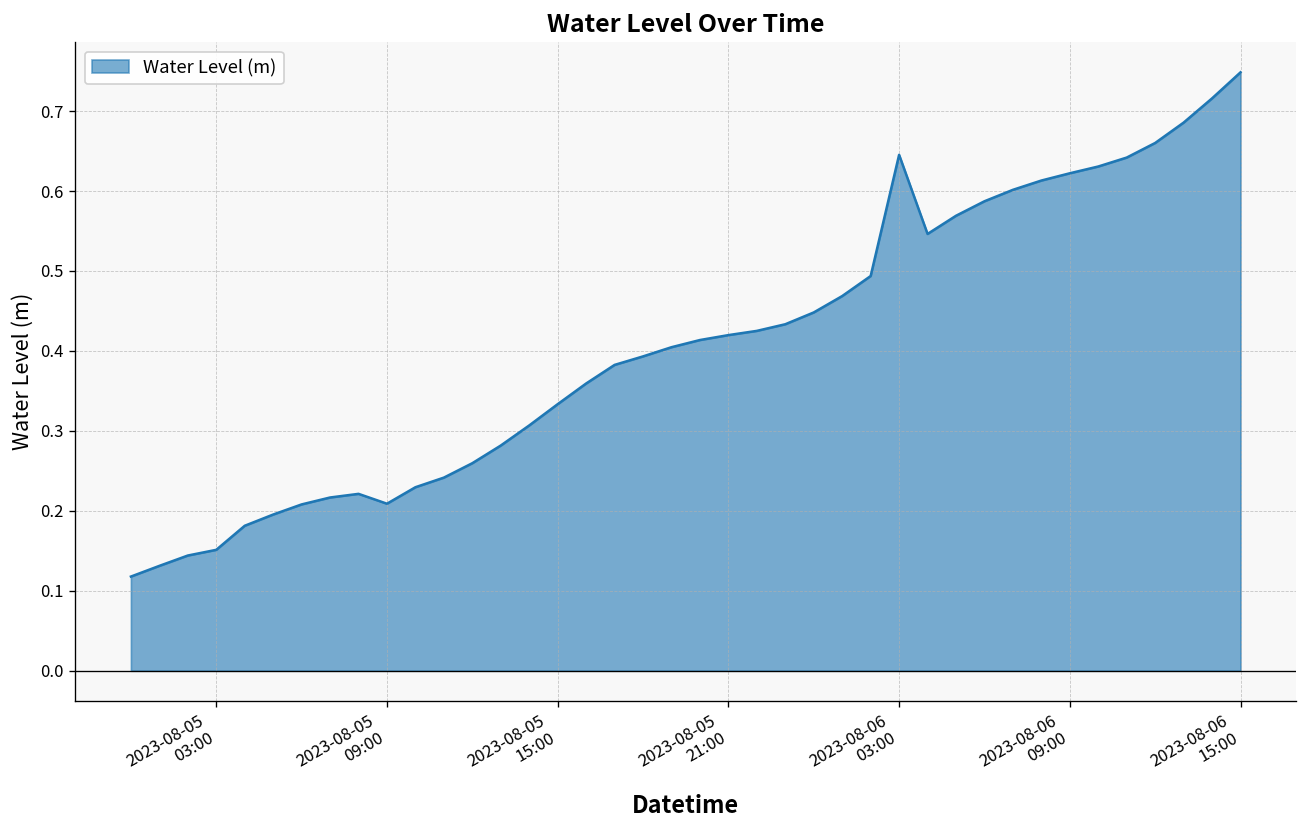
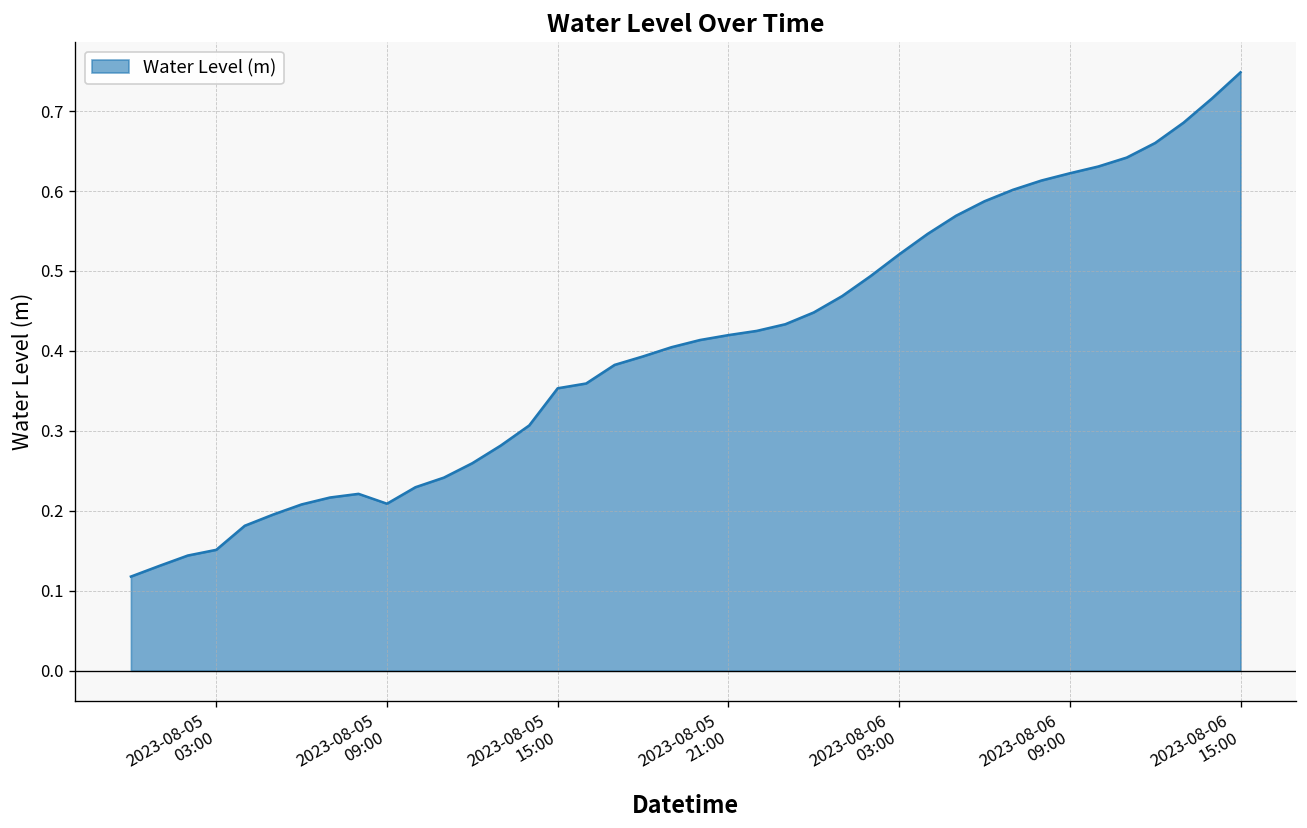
  {
    "2023-08-05 03:00": 0.15,
    "2023-08-05 09:00": 0.21,
-   "2023-08-05 15:00": 0.33,
+   "2023-08-05 15:00": 0.35,
    "2023-08-05 21:00": 0.42,
-   "2023-08-06 03:00": 0.65,
+   "2023-08-06 03:00": 0.52,
    "2023-08-06 09:00": 0.62,
    "2023-08-06 15:00": 0.75
  }
